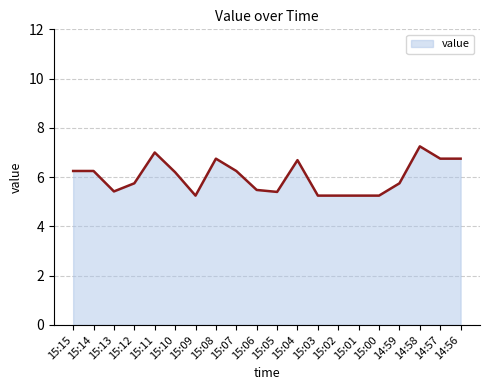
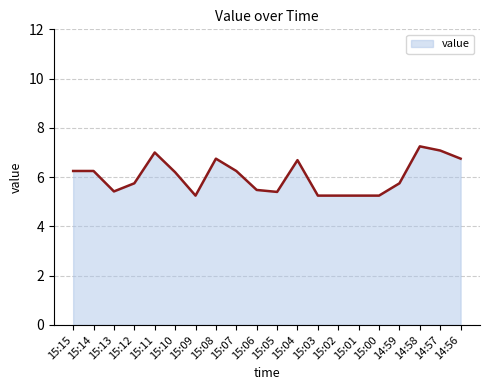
  {
    "15:15": 6.3,
    "15:14": 6.3,
    "15:13": 5.4,
    "15:12": 5.8,
    "15:11": 7.0,
    "15:10": 6.2,
    "15:09": 5.3,
    "15:08": 6.8,
    "15:07": 6.3,
    "15:06": 5.5,
    "15:05": 5.4,
    "15:04": 6.7,
    "15:03": 5.3,
    "15:02": 5.3,
    "15:01": 5.3,
    "15:00": 5.3,
    "14:59": 5.8,
    "14:58": 7.3,
-   "14:57": 6.8,
+   "14:57": 7.1,
    "14:56": 6.8
  }
